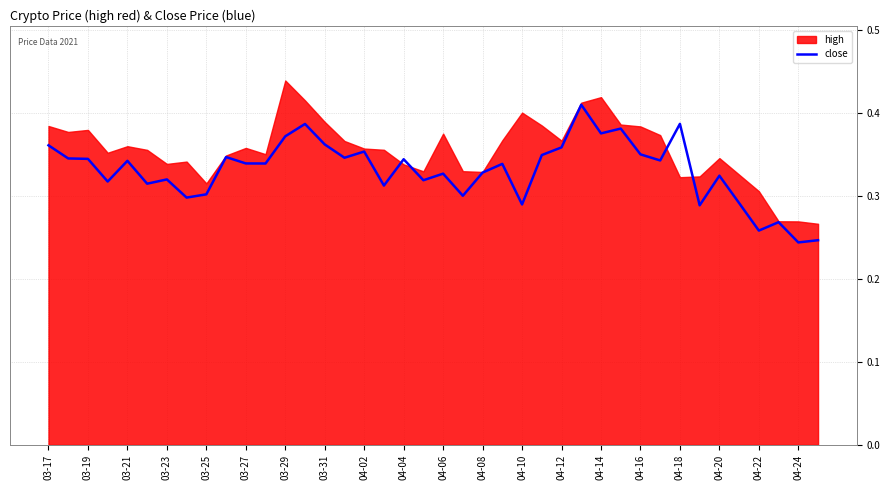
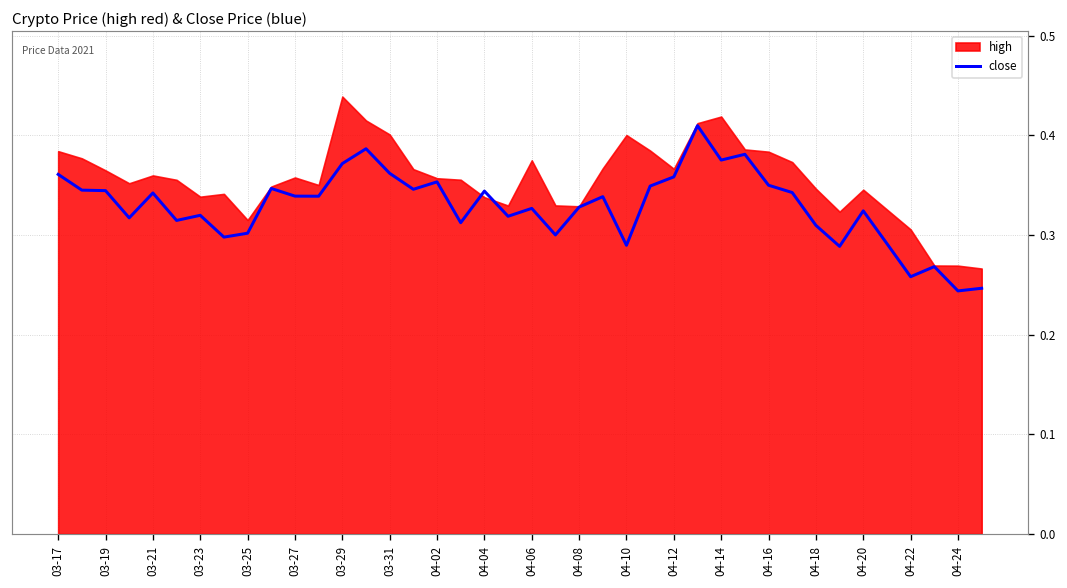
  {
    "close": {
      "03-17": 0.36,
      "03-19": 0.34,
      "03-21": 0.34,
      "03-23": 0.32,
      "03-25": 0.30,
      "03-27": 0.34,
      "03-29": 0.37,
      "03-31": 0.36,
      "04-02": 0.35,
      "04-04": 0.34,
      "04-06": 0.33,
      "04-10": 0.29,
      "04-12": 0.36,
      "04-14": 0.38,
      "04-16": 0.35,
-     "04-18": 0.39,
+     "04-18": 0.31,
      "04-20": 0.32,
      "04-22": 0.26,
      "04-24": 0.24
    },
    "high": {
      "03-17": 0.38,
-     "03-19": 0.38,
+     "03-19": 0.36,
      "03-21": 0.36,
      "03-23": 0.34,
      "03-25": 0.32,
      "03-27": 0.36,
      "03-29": 0.44,
-     "03-31": 0.39,
+     "03-31": 0.40,
      "04-02": 0.36,
      "04-04": 0.34,
      "04-06": 0.38,
      "04-10": 0.40,
      "04-12": 0.37,
      "04-14": 0.42,
      "04-16": 0.38,
-     "04-18": 0.32,
+     "04-18": 0.35,
      "04-20": 0.35,
      "04-22": 0.31,
      "04-24": 0.27
    }
  }
